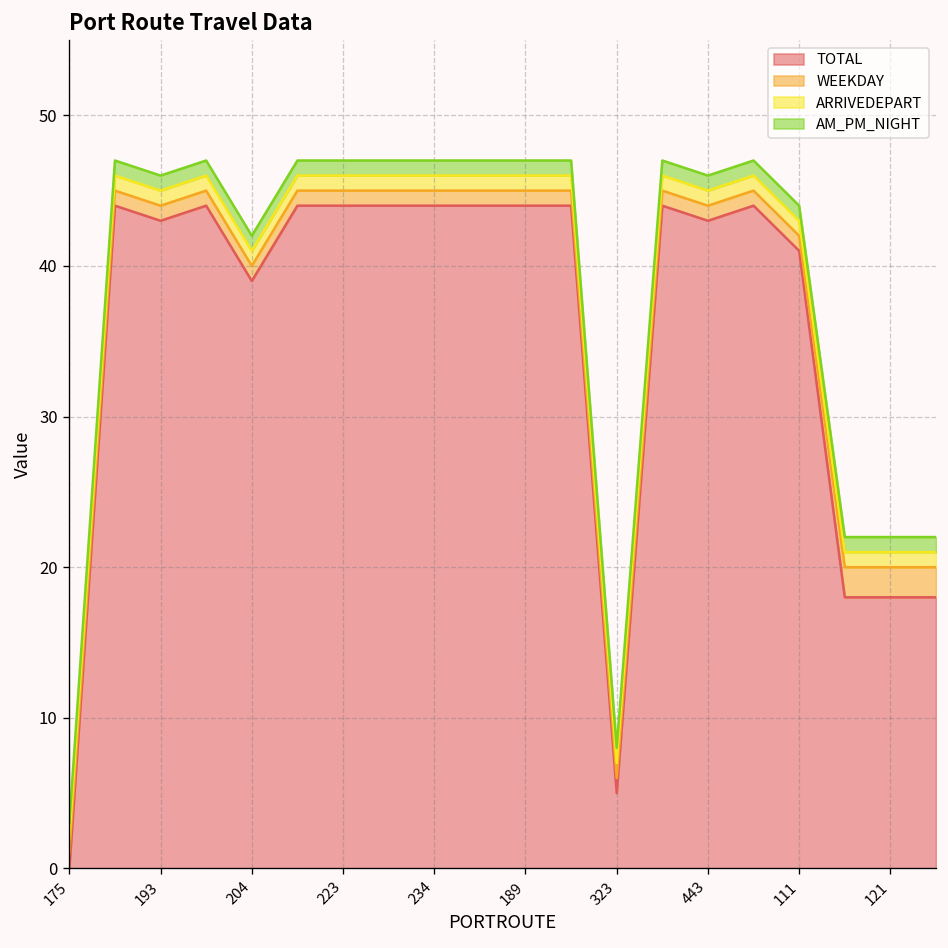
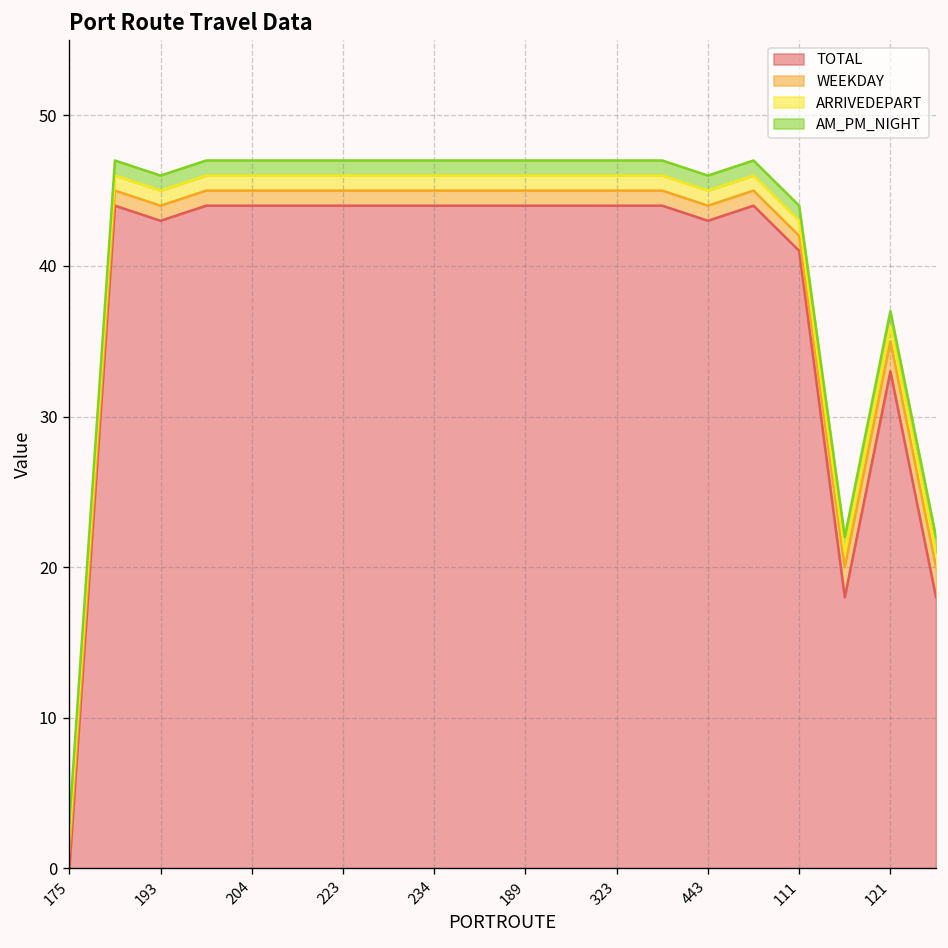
  {
    "TOTAL": {
      "175": 0,
      "193": 43,
-     "204": 39,
+     "204": 44,
      "223": 44,
      "234": 44,
      "189": 44,
-     "323": 5,
+     "323": 44,
      "443": 43,
      "111": 41,
-     "121": 18
+     "121": 33
    },
    "AM_PM_NIGHT": {
      "175": 1,
      "193": 1,
      "204": 1,
      "223": 1,
      "234": 1,
      "189": 1,
      "323": 1,
      "443": 1,
      "111": 1,
      "121": 1
    }
  }
